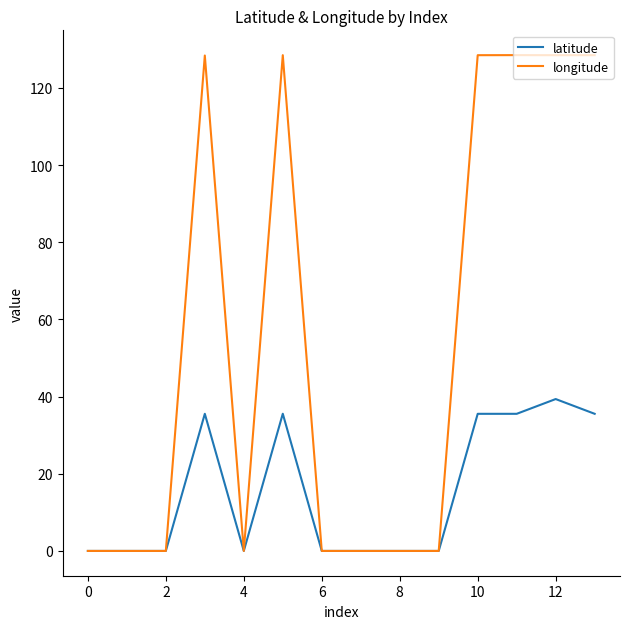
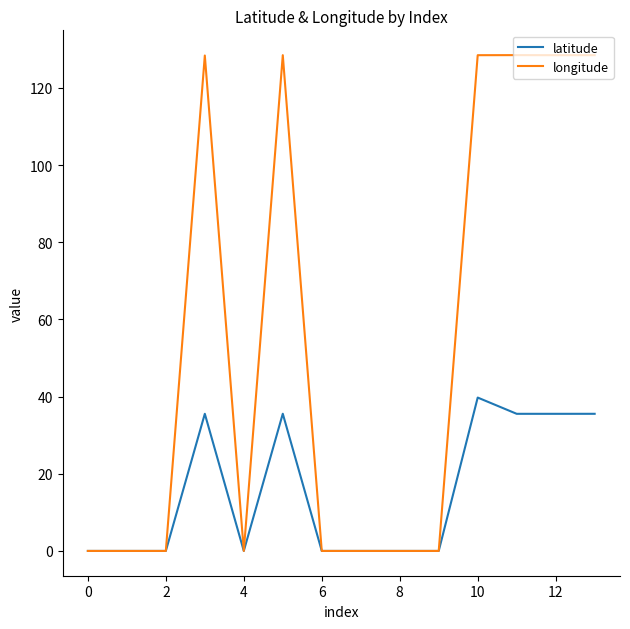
  {
    "latitude": {
-     "10": 36,
-     "12": 39
+     "10": 40,
+     "12": 36
    },
    "longitude": {
      "10": 129
    }
  }
